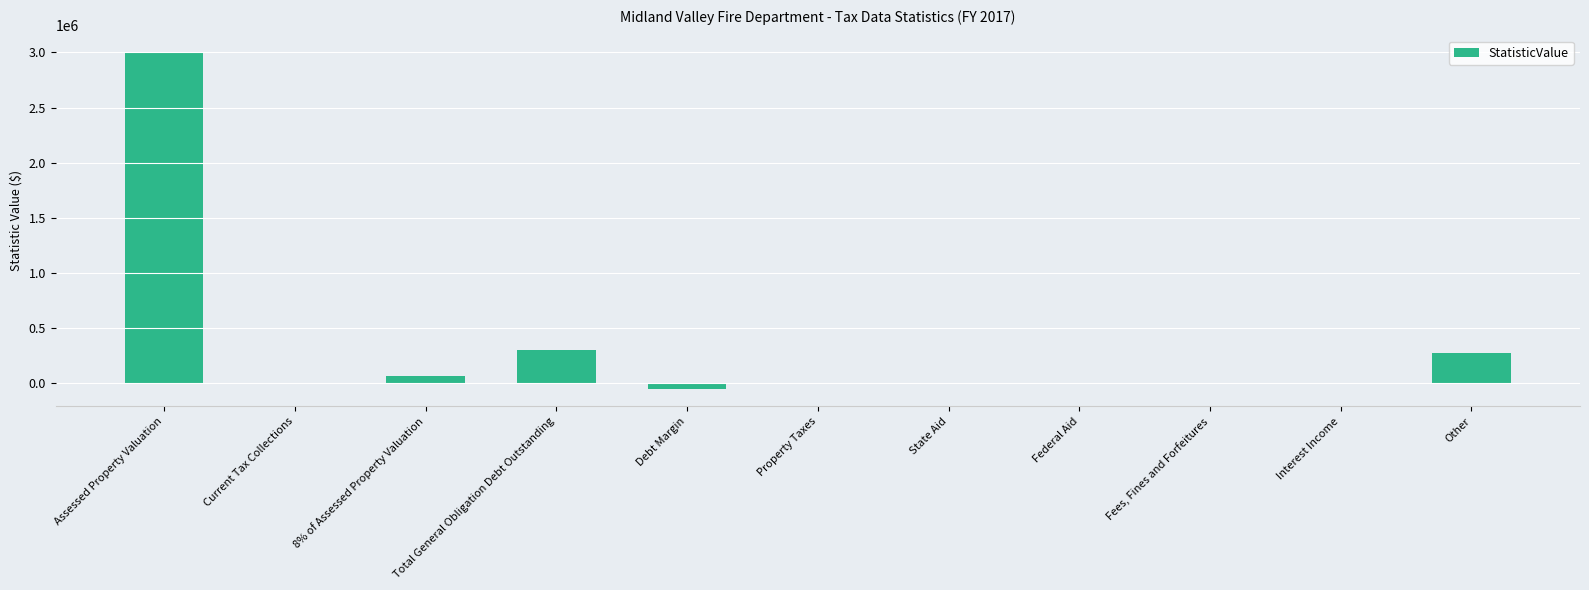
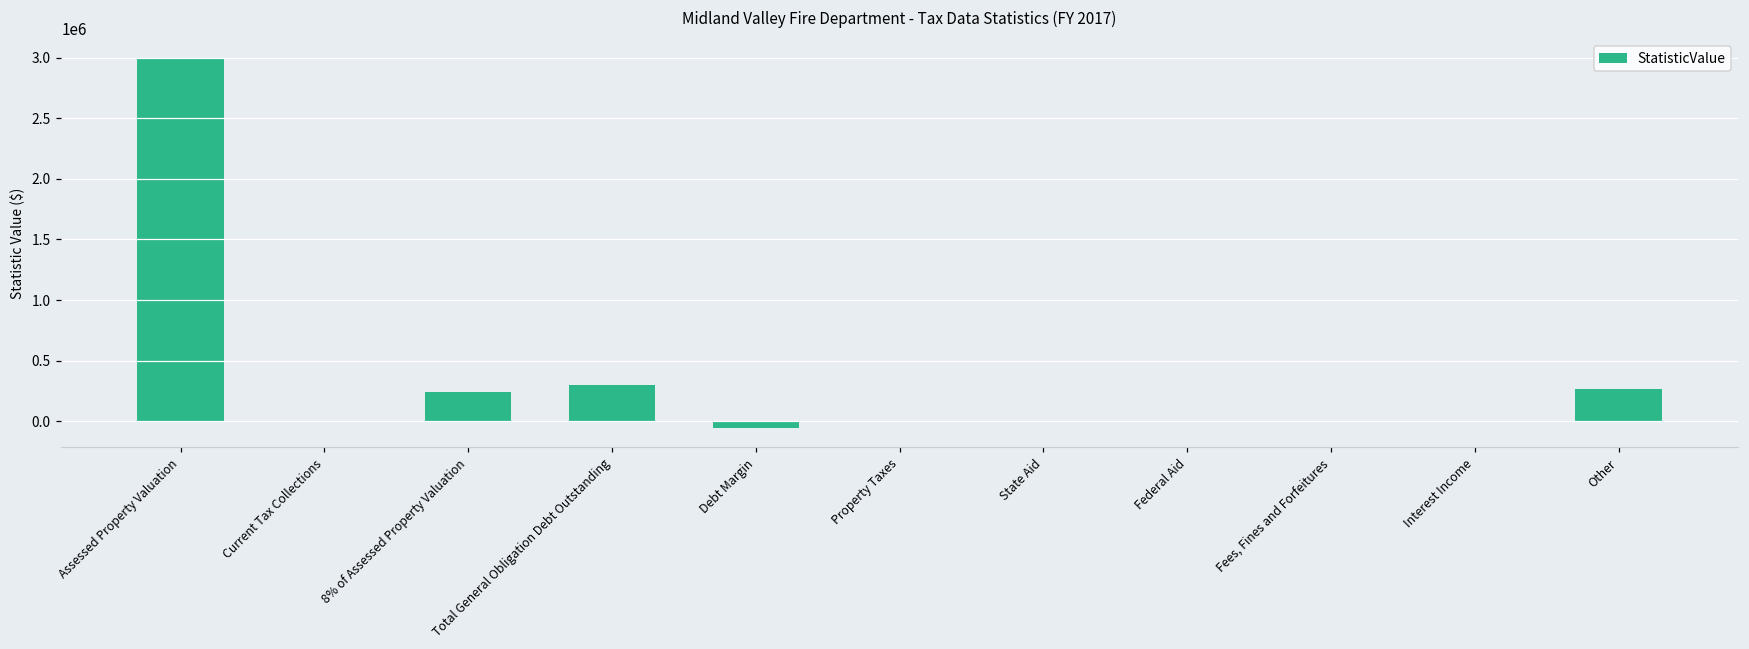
  {
    "Assessed Property Valuation": 3000000,
    "Current Tax Collections": 0,
-   "8% of Assessed Property Valuation": 60000,
+   "8% of Assessed Property Valuation": 240000,
    "Total General Obligation Debt Outstanding": 300000,
    "Debt Margin": -60000,
    "Property Taxes": 0,
    "State Aid": 0,
    "Federal Aid": 0,
    "Fees, Fines and Forfeitures": 0,
    "Interest Income": 0,
    "Other": 270000
  }
